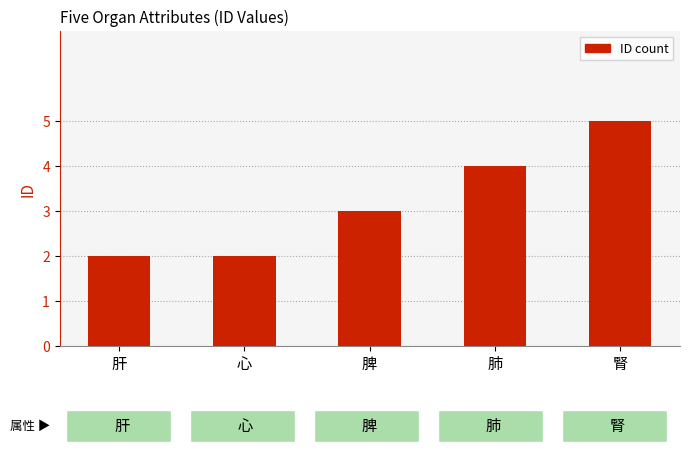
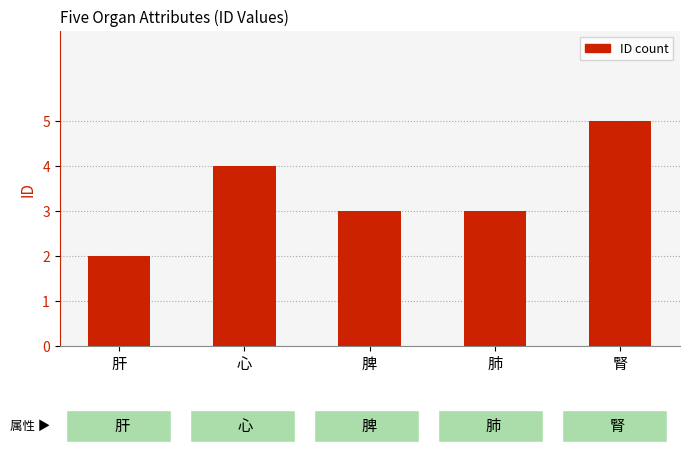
  {
    "肝": 2,
-   "心": 2,
+   "心": 4,
    "脾": 3,
-   "肺": 4,
+   "肺": 3,
    "腎": 5
  }
